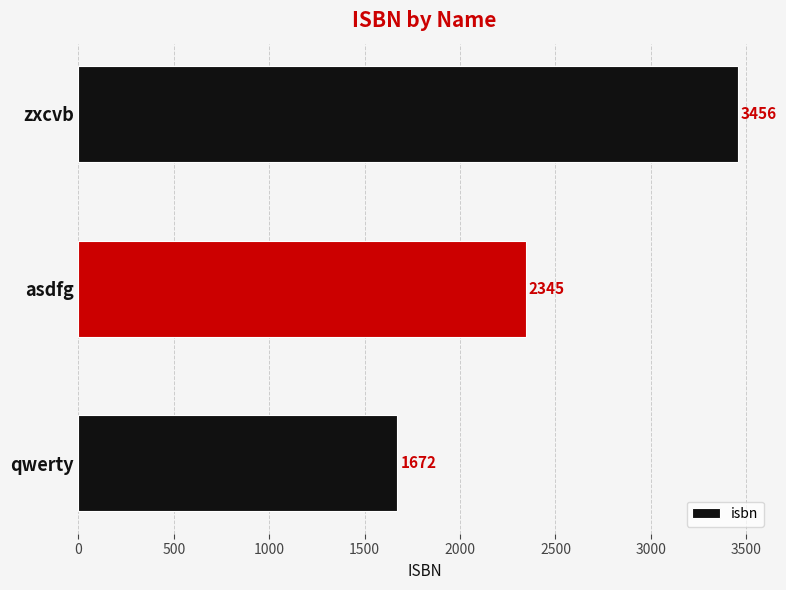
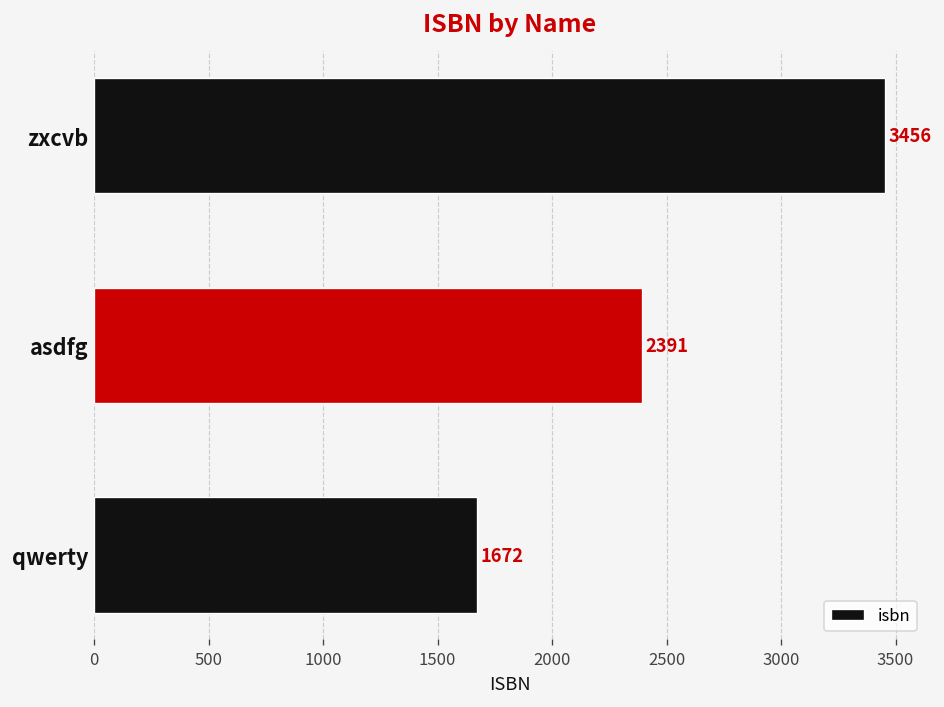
  {
    "zxcvb": 3456,
-   "asdfg": 2345,
+   "asdfg": 2391,
    "qwerty": 1672
  }
